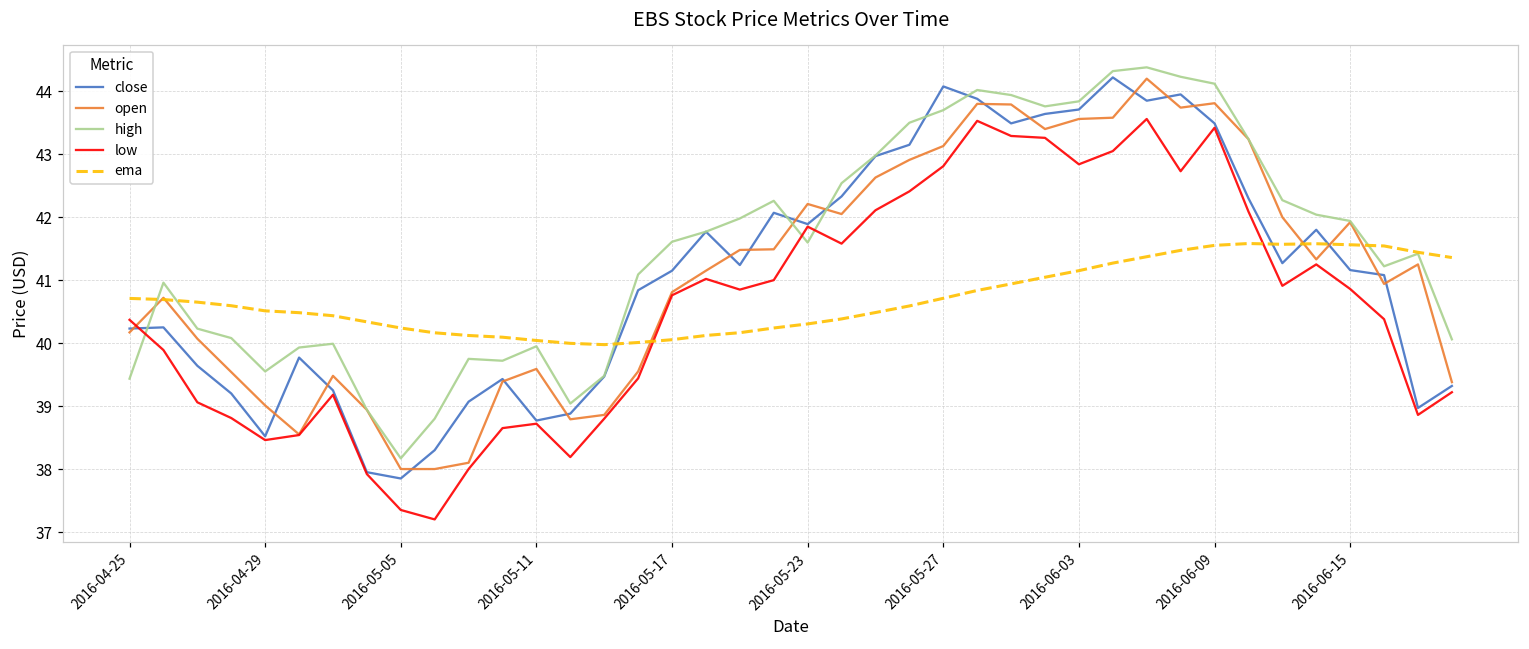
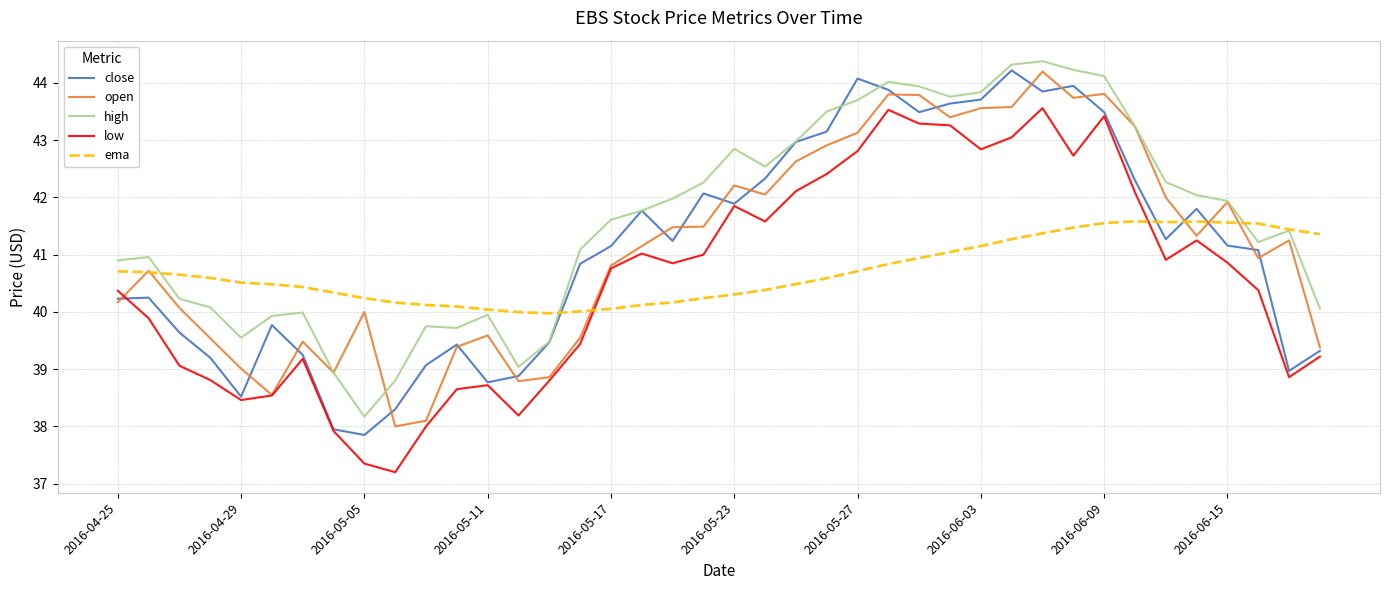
  {
    "close": {
      "2016-04-25": 40.2,
      "2016-04-29": 38.5,
      "2016-05-05": 37.8,
      "2016-05-11": 38.8,
      "2016-05-17": 41.2,
      "2016-05-27": 44.1,
      "2016-06-03": 43.7,
      "2016-06-09": 43.5,
      "2016-06-15": 41.2
    },
    "open": {
      "2016-04-25": 40.2,
      "2016-04-29": 39,
-     "2016-05-05": 38,
+     "2016-05-05": 40,
      "2016-05-11": 39.6,
      "2016-05-17": 40.8,
      "2016-05-23": 42.2,
      "2016-05-27": 43.1,
      "2016-06-03": 43.6,
      "2016-06-09": 43.8
    },
    "high": {
-     "2016-04-25": 39.4,
+     "2016-04-25": 40.9,
      "2016-04-29": 39.5,
      "2016-05-05": 38.2,
      "2016-05-11": 40.0,
      "2016-05-17": 41.6,
-     "2016-05-23": 41.6,
+     "2016-05-23": 42.8,
      "2016-05-27": 43.7,
      "2016-06-03": 43.8,
      "2016-06-09": 44.1
    },
    "low": {
      "2016-04-25": 40.4,
      "2016-04-29": 38.5,
      "2016-05-05": 37.3,
      "2016-05-11": 38.7,
      "2016-05-17": 40.8,
      "2016-05-27": 42.8,
      "2016-06-03": 42.8,
      "2016-06-09": 43.4,
      "2016-06-15": 40.9
    },
    "ema": {
      "2016-04-25": 40.7,
      "2016-04-29": 40.5,
      "2016-05-05": 40.2,
      "2016-05-11": 40.0,
      "2016-05-17": 40.1,
      "2016-05-23": 40.3,
      "2016-05-27": 40.7,
      "2016-06-03": 41.2,
      "2016-06-09": 41.6,
      "2016-06-15": 41.6
    }
  }
